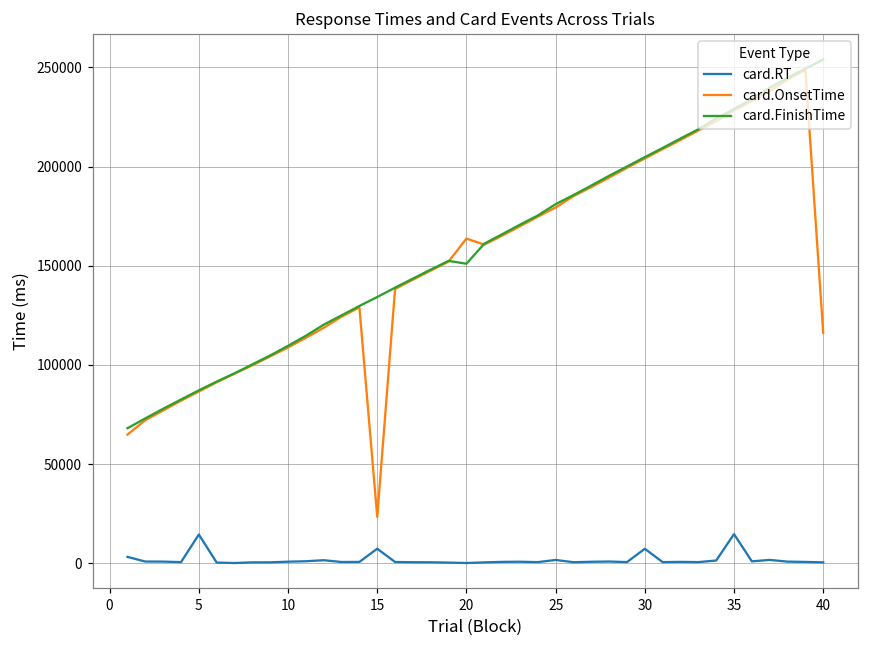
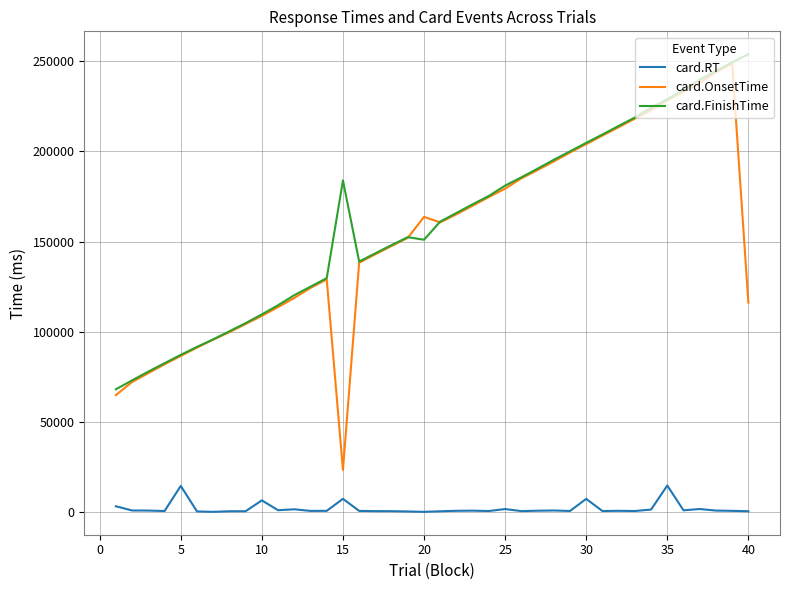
  {
    "card.RT": {
      "5": 15000,
-     "10": 1000,
+     "10": 7000,
      "15": 7000,
      "20": 0,
      "25": 2000,
      "30": 7000,
      "35": 15000,
      "40": 0
    },
    "card.OnsetTime": {
      "15": 23000,
      "20": 164000,
      "25": 179000,
      "40": 116000
    },
    "card.FinishTime": {
-     "15": 134000,
+     "15": 184000,
      "20": 151000,
      "25": 181000
    }
  }
